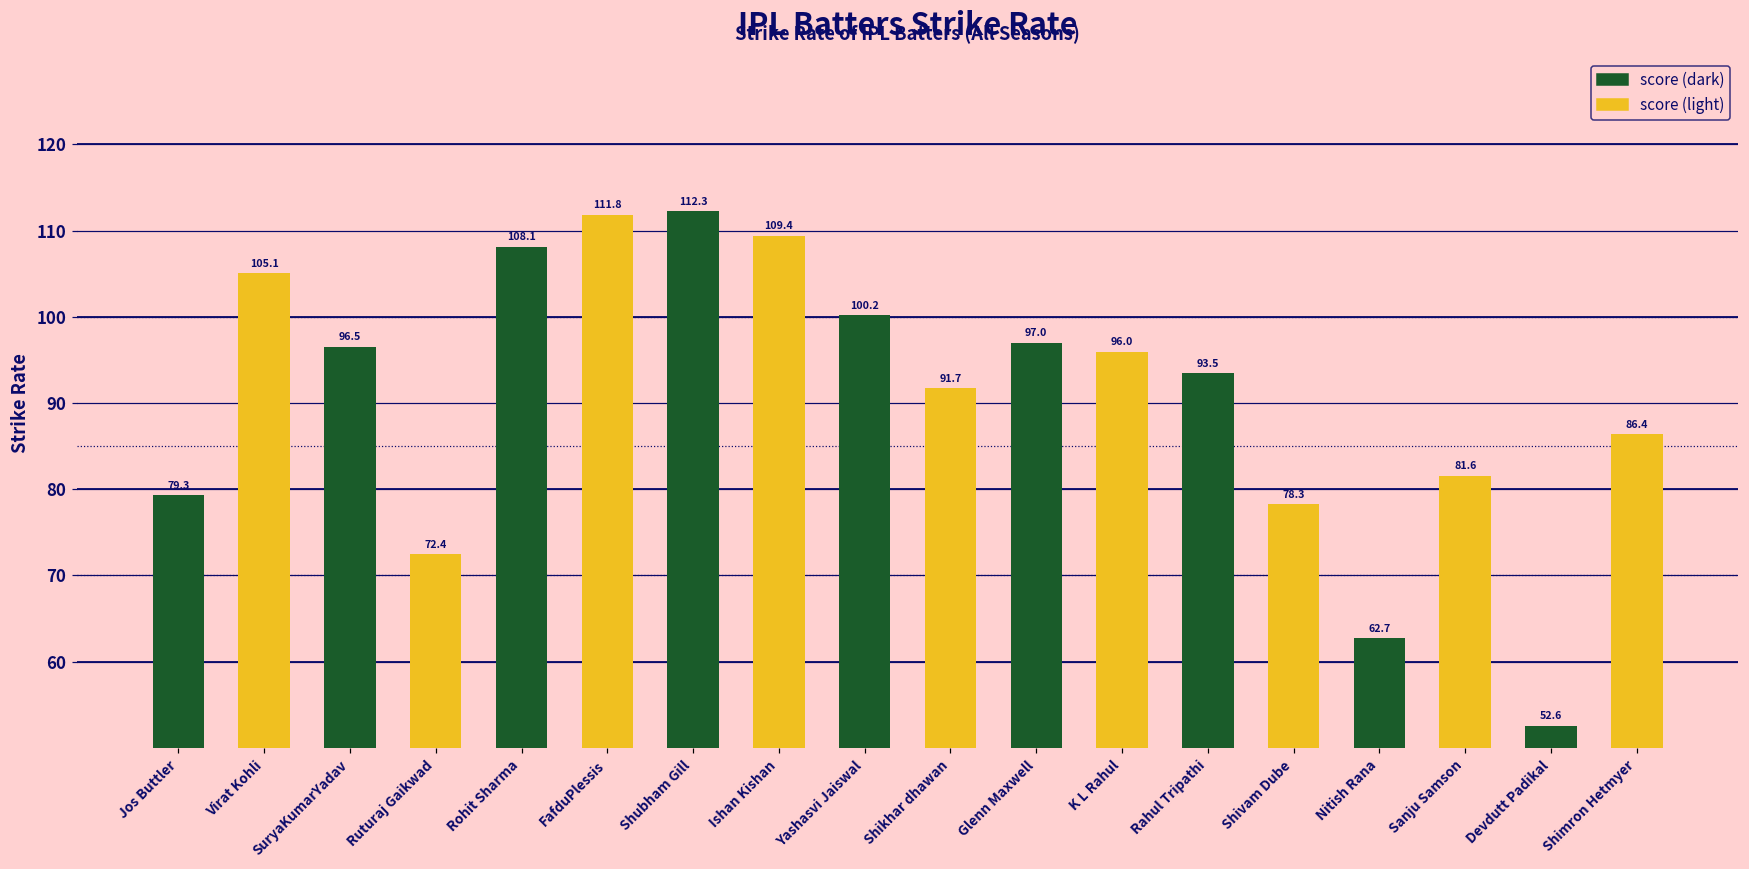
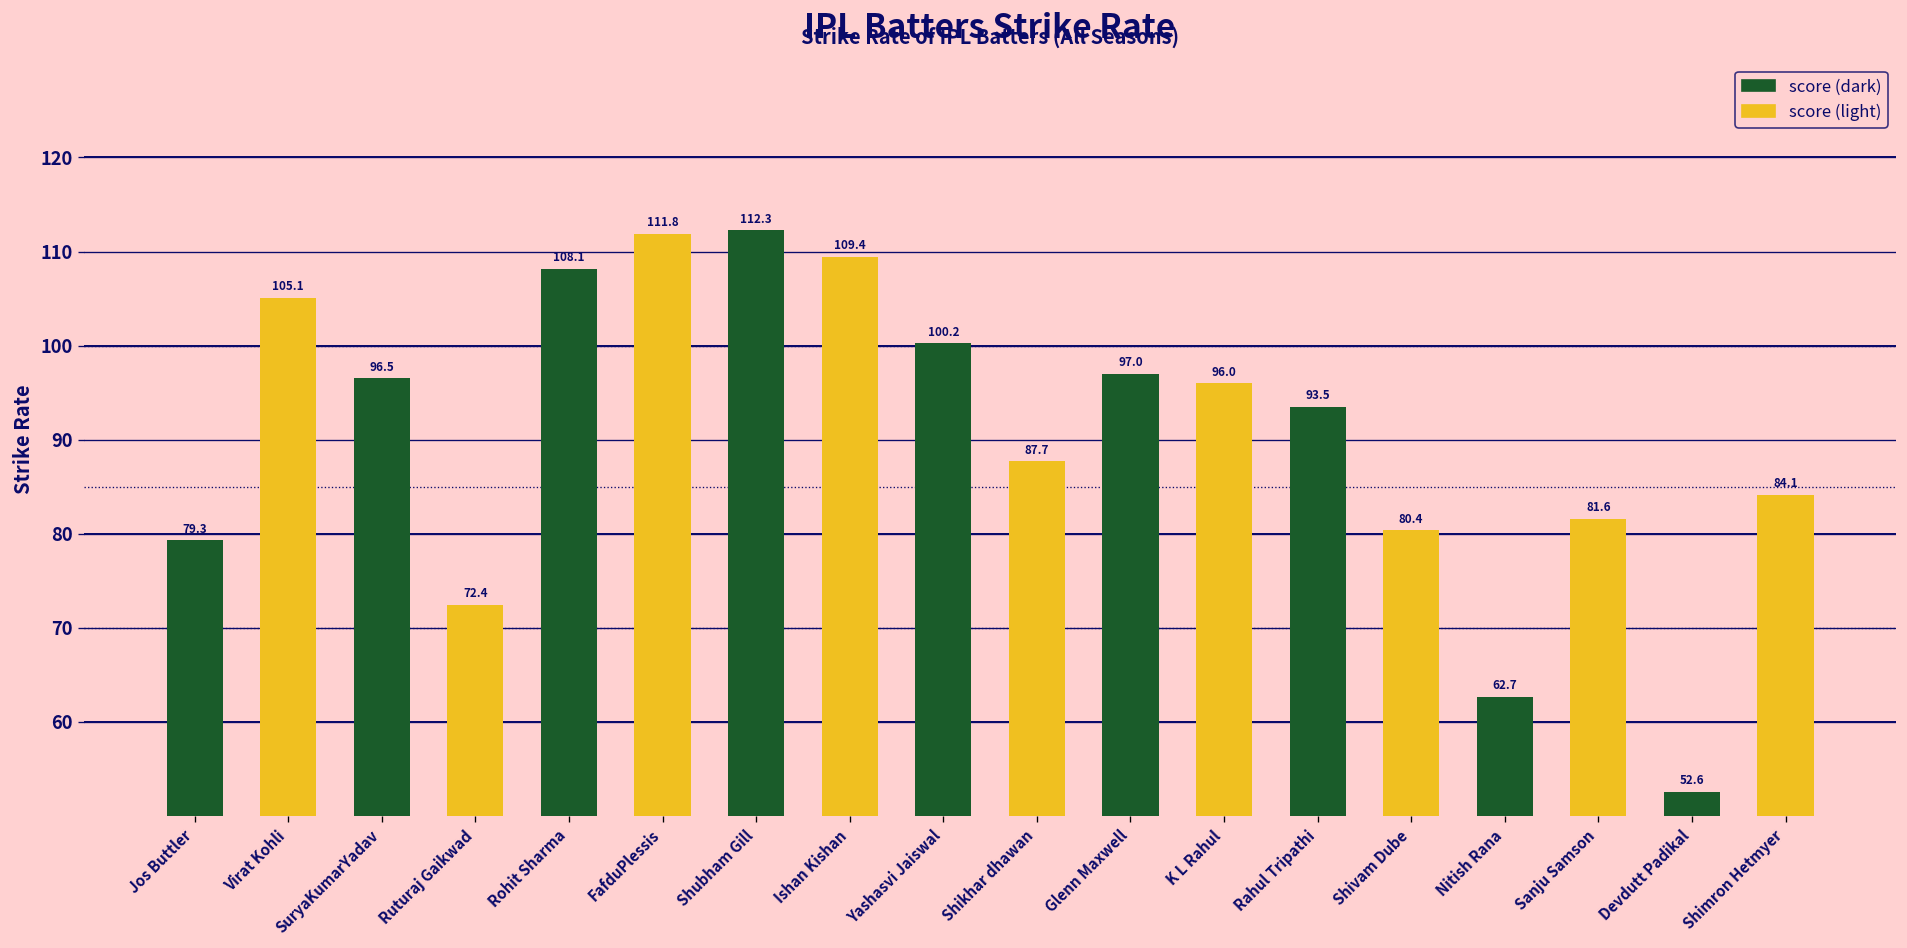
  {
    "Jos Buttler": 79.3,
    "Virat Kohli": 105.1,
    "SuryaKumarYadav": 96.5,
    "Ruturaj Gaikwad": 72.4,
    "Rohit Sharma": 108.1,
    "FafduPlessis": 111.8,
    "Shubham Gill": 112.3,
    "Ishan Kishan": 109.4,
    "Yashasvi Jaiswal": 100.2,
-   "Shikhar dhawan": 91.7,
+   "Shikhar dhawan": 87.7,
    "Glenn Maxwell": 97.0,
    "K L Rahul": 96.0,
    "Rahul Tripathi": 93.5,
-   "Shivam Dube": 78.3,
+   "Shivam Dube": 80.4,
    "Nitish Rana": 62.7,
    "Sanju Samson": 81.6,
    "Devdutt Padikal": 52.6,
-   "Shimron Hetmyer": 86.4
+   "Shimron Hetmyer": 84.1
  }
